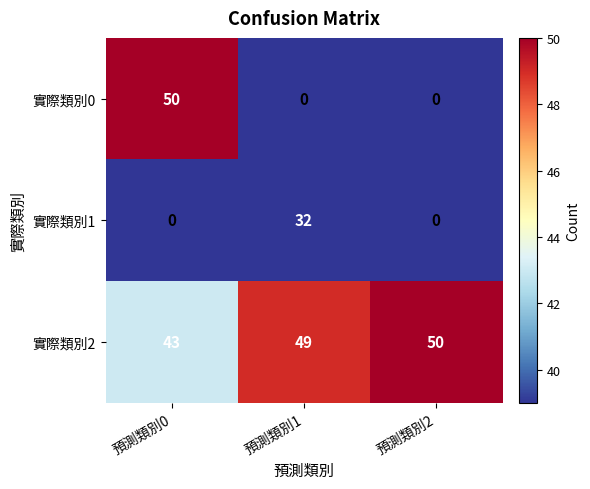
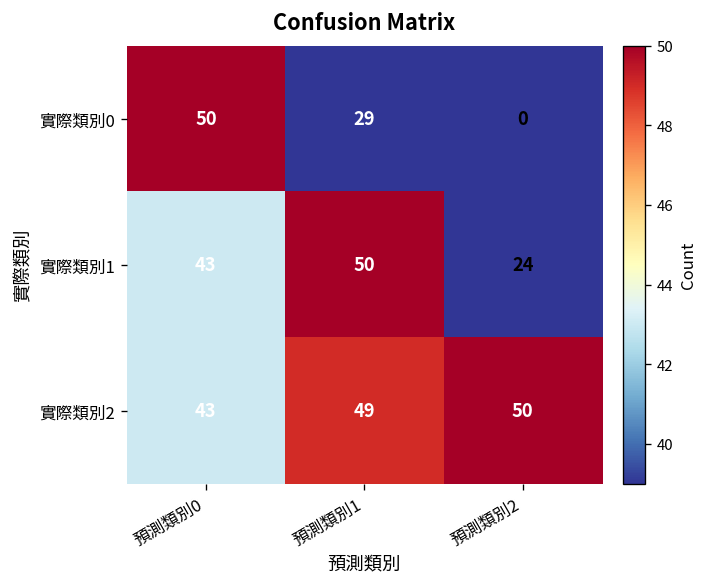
  {
    "實際類別0": {
      "預測類別0": 50,
-     "預測類別1": 0,
+     "預測類別1": 29,
      "預測類別2": 0
    },
    "實際類別1": {
-     "預測類別0": 0,
-     "預測類別1": 32,
-     "預測類別2": 0
+     "預測類別0": 43,
+     "預測類別1": 50,
+     "預測類別2": 24
    },
    "實際類別2": {
      "預測類別0": 43,
      "預測類別1": 49,
      "預測類別2": 50
    }
  }
